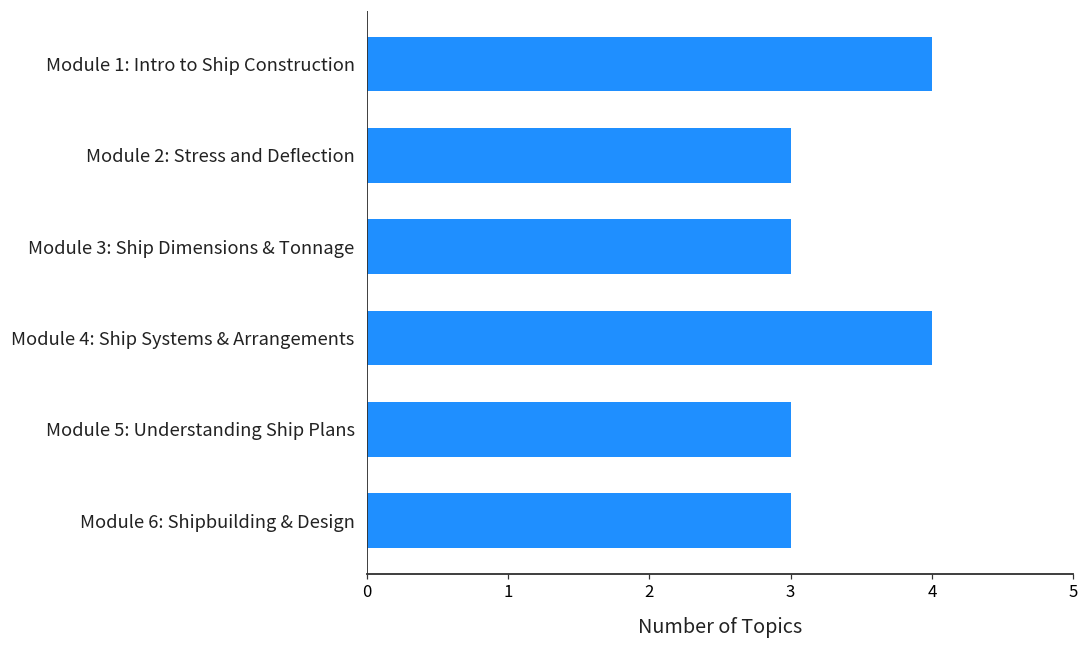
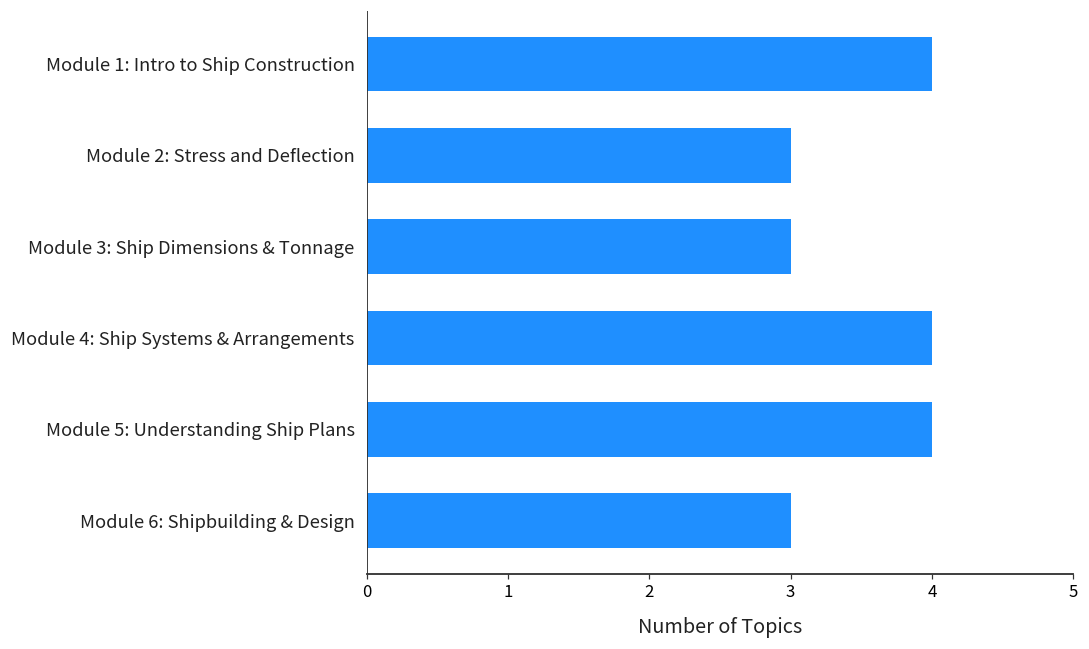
  {
    "Module 1: Intro to Ship Construction": 4,
    "Module 2: Stress and Deflection": 3,
    "Module 3: Ship Dimensions & Tonnage": 3,
    "Module 4: Ship Systems & Arrangements": 4,
-   "Module 5: Understanding Ship Plans": 3,
+   "Module 5: Understanding Ship Plans": 4,
    "Module 6: Shipbuilding & Design": 3
  }
